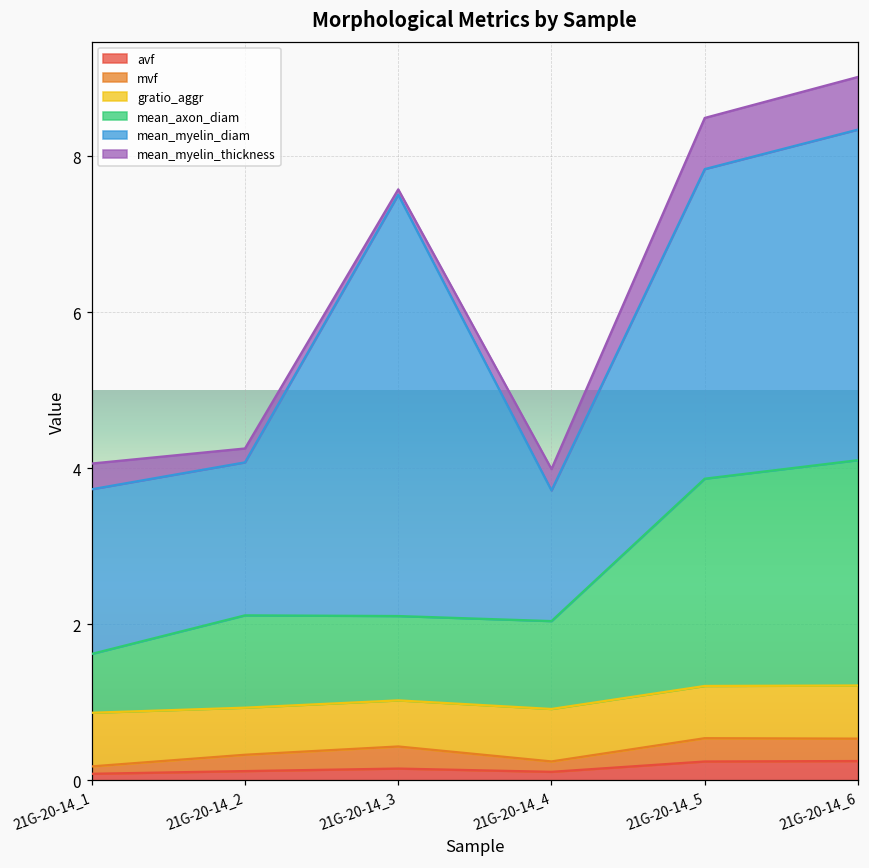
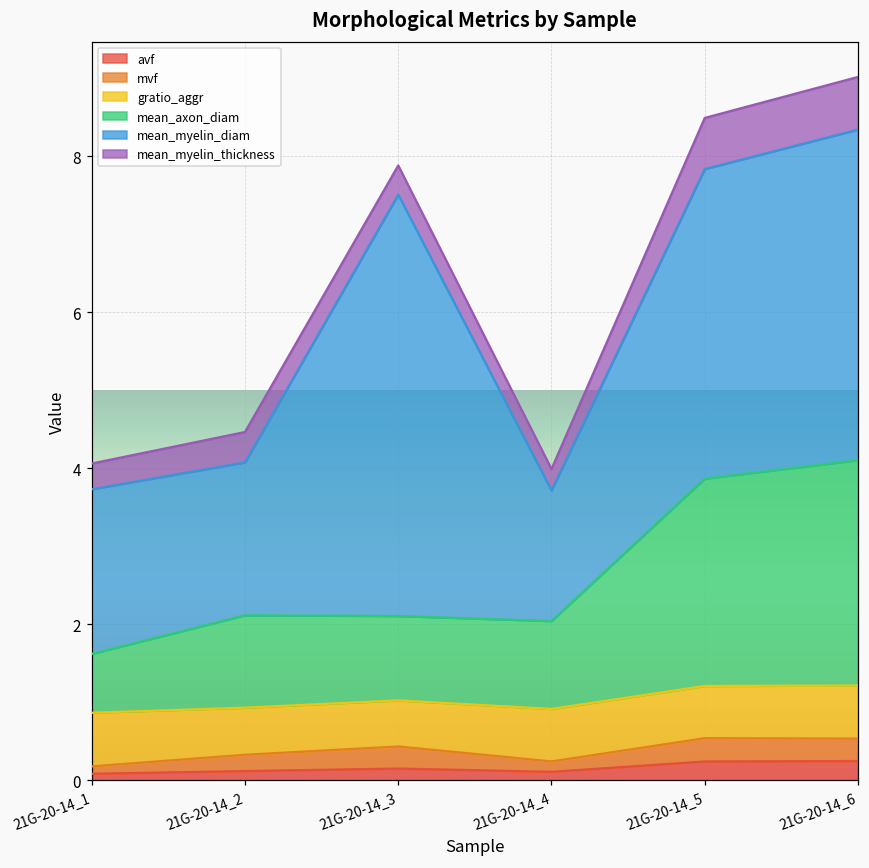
  {
    "gratio_aggr": {
      "21G-20-14_1": 0.7,
      "21G-20-14_2": 0.6,
      "21G-20-14_3": 0.6,
      "21G-20-14_4": 0.7,
      "21G-20-14_5": 0.7,
      "21G-20-14_6": 0.7
    },
    "mean_axon_diam": {
      "21G-20-14_1": 0.8,
      "21G-20-14_2": 1.2,
      "21G-20-14_3": 1.1,
      "21G-20-14_4": 1.1,
      "21G-20-14_5": 2.7,
      "21G-20-14_6": 2.9
    },
    "mean_myelin_diam": {
      "21G-20-14_1": 2.1,
      "21G-20-14_2": 2.0,
      "21G-20-14_3": 5.4,
      "21G-20-14_4": 1.7,
      "21G-20-14_5": 4.0,
      "21G-20-14_6": 4.2
    },
    "mean_myelin_thickness": {
      "21G-20-14_1": 0.3,
-     "21G-20-14_2": 0.2,
-     "21G-20-14_3": 0.1,
+     "21G-20-14_2": 0.4,
+     "21G-20-14_3": 0.4,
      "21G-20-14_4": 0.3,
      "21G-20-14_5": 0.7,
      "21G-20-14_6": 0.7
    }
  }
